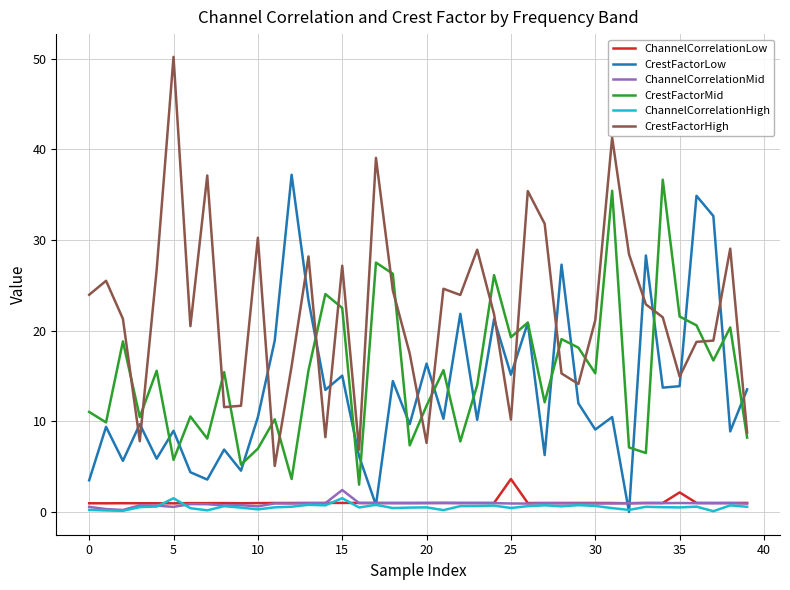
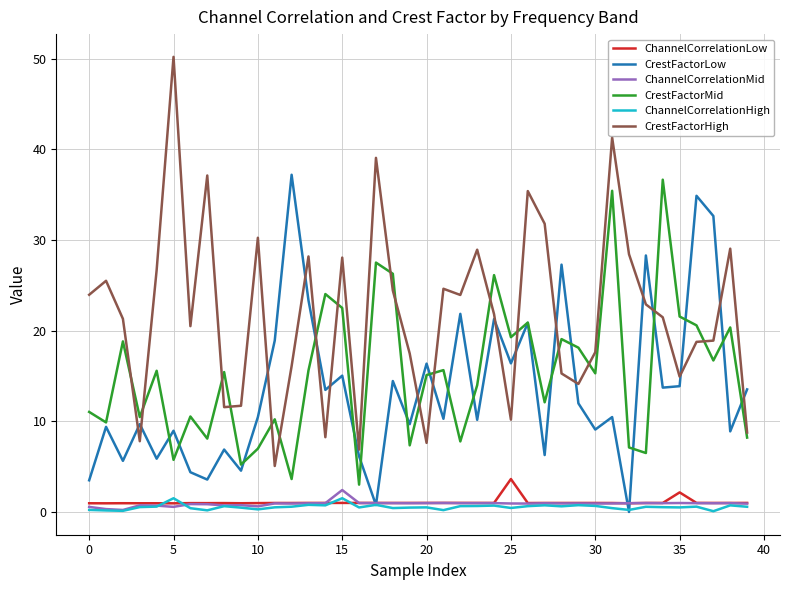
  {
    "ChannelCorrelationLow": {
      "0": 1,
      "5": 1,
      "10": 1,
      "15": 1,
      "25": 4,
      "35": 2
    },
    "CrestFactorLow": {
      "0": 3,
      "5": 9,
      "10": 10,
      "15": 15,
      "20": 16,
-     "25": 15,
+     "25": 16,
      "30": 9,
      "35": 14
    },
    "ChannelCorrelationMid": {
      "0": 1,
      "5": 1,
      "10": 1,
      "15": 2,
      "25": 1,
      "35": 1
    },
    "CrestFactorMid": {
      "0": 11,
      "5": 6,
      "10": 7,
      "15": 22,
-     "20": 12,
+     "20": 15,
      "25": 19,
      "30": 15,
      "35": 22
    },
    "ChannelCorrelationHigh": {
      "0": 0,
      "5": 2,
      "10": 0,
      "15": 2,
      "20": 1,
      "25": 0,
      "35": 1
    },
    "CrestFactorHigh": {
      "0": 24,
      "5": 50,
      "10": 30,
-     "15": 27,
+     "15": 28,
      "20": 8,
      "25": 10,
-     "30": 21,
+     "30": 18,
      "35": 15
    }
  }
